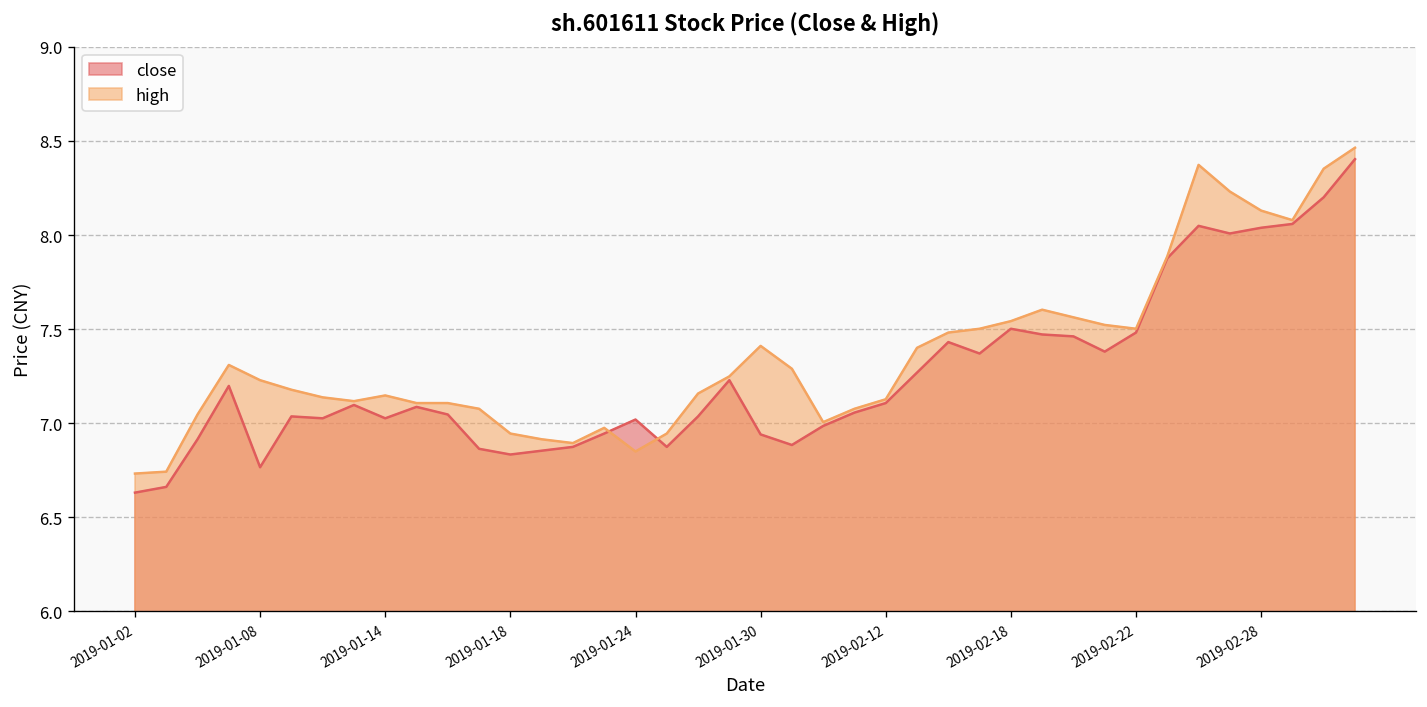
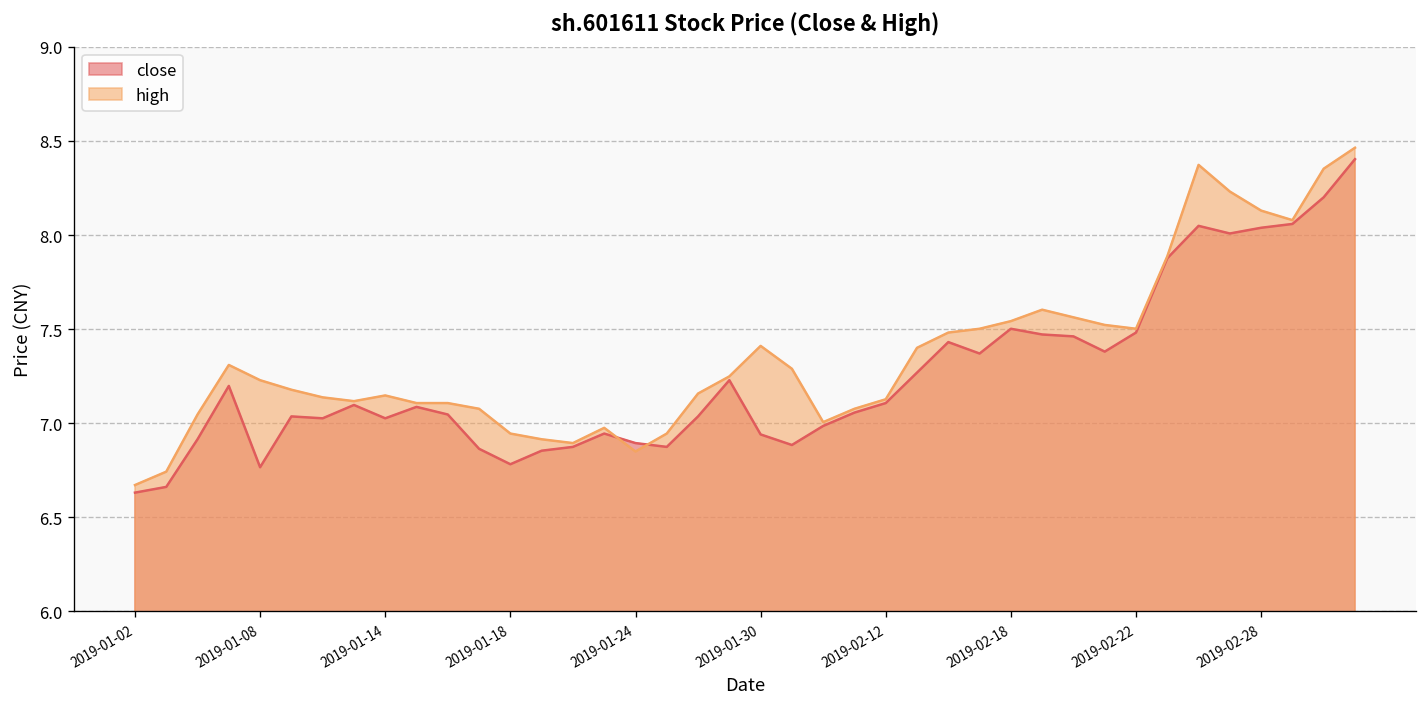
  {
    "close": {
      "2019-01-02": 6.63,
      "2019-01-08": 6.77,
      "2019-01-14": 7.03,
-     "2019-01-18": 6.83,
-     "2019-01-24": 7.02,
+     "2019-01-18": 6.78,
+     "2019-01-24": 6.89,
      "2019-01-30": 6.94,
      "2019-02-12": 7.11,
      "2019-02-18": 7.50,
      "2019-02-22": 7.48,
      "2019-02-28": 8.04
    },
    "high": {
-     "2019-01-02": 6.73,
+     "2019-01-02": 6.67,
      "2019-01-08": 7.23,
      "2019-01-14": 7.15,
      "2019-01-18": 6.95,
      "2019-01-24": 6.85,
      "2019-01-30": 7.41,
      "2019-02-12": 7.13,
      "2019-02-18": 7.54,
      "2019-02-22": 7.50,
      "2019-02-28": 8.13
    }
  }
